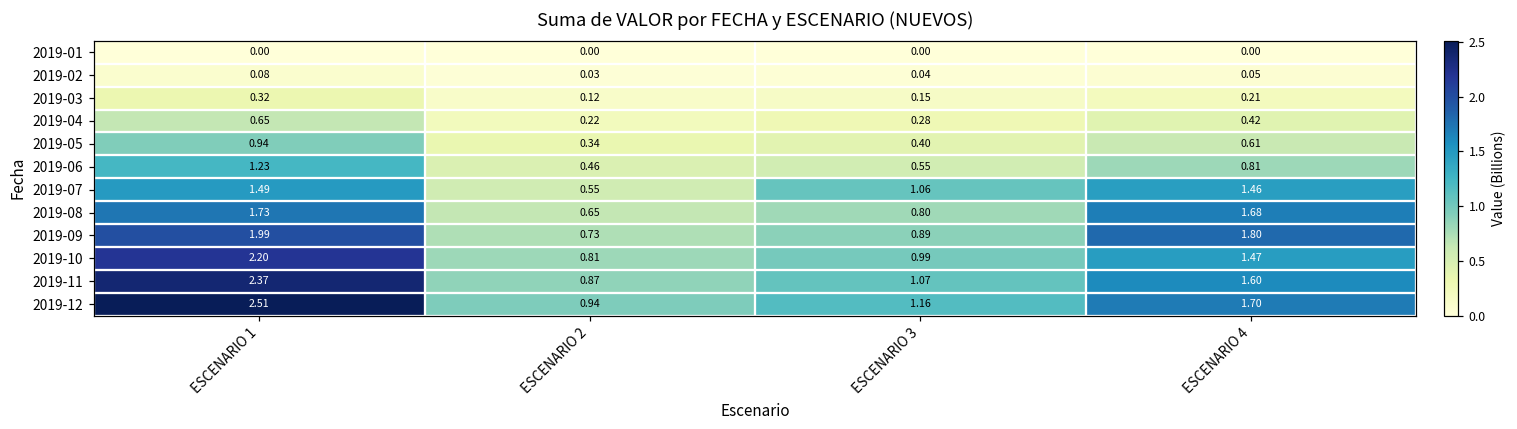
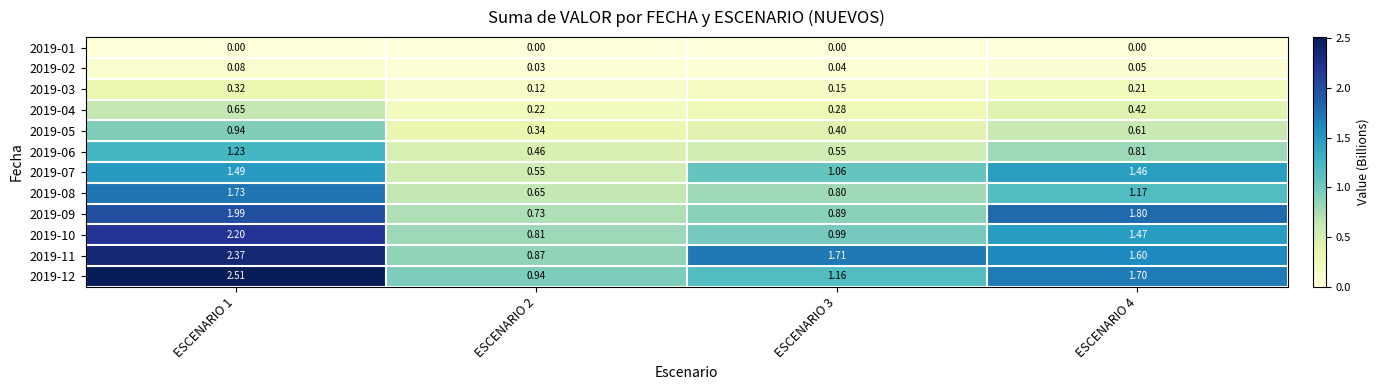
  {
    "2019-01": {
      "ESCENARIO 1": 0.00,
      "ESCENARIO 2": 0.00,
      "ESCENARIO 3": 0.00,
      "ESCENARIO 4": 0.00
    },
    "2019-02": {
      "ESCENARIO 1": 0.08,
      "ESCENARIO 2": 0.03,
      "ESCENARIO 3": 0.04,
      "ESCENARIO 4": 0.05
    },
    "2019-03": {
      "ESCENARIO 1": 0.32,
      "ESCENARIO 2": 0.12,
      "ESCENARIO 3": 0.15,
      "ESCENARIO 4": 0.21
    },
    "2019-04": {
      "ESCENARIO 1": 0.65,
      "ESCENARIO 2": 0.22,
      "ESCENARIO 3": 0.28,
      "ESCENARIO 4": 0.42
    },
    "2019-05": {
      "ESCENARIO 1": 0.94,
      "ESCENARIO 2": 0.34,
      "ESCENARIO 3": 0.40,
      "ESCENARIO 4": 0.61
    },
    "2019-06": {
      "ESCENARIO 1": 1.23,
      "ESCENARIO 2": 0.46,
      "ESCENARIO 3": 0.55,
      "ESCENARIO 4": 0.81
    },
    "2019-07": {
      "ESCENARIO 1": 1.49,
      "ESCENARIO 2": 0.55,
      "ESCENARIO 3": 1.06,
      "ESCENARIO 4": 1.46
    },
    "2019-08": {
      "ESCENARIO 1": 1.73,
      "ESCENARIO 2": 0.65,
      "ESCENARIO 3": 0.80,
-     "ESCENARIO 4": 1.68
+     "ESCENARIO 4": 1.17
    },
    "2019-09": {
      "ESCENARIO 1": 1.99,
      "ESCENARIO 2": 0.73,
      "ESCENARIO 3": 0.89,
      "ESCENARIO 4": 1.80
    },
    "2019-10": {
      "ESCENARIO 1": 2.20,
      "ESCENARIO 2": 0.81,
      "ESCENARIO 3": 0.99,
      "ESCENARIO 4": 1.47
    },
    "2019-11": {
      "ESCENARIO 1": 2.37,
      "ESCENARIO 2": 0.87,
-     "ESCENARIO 3": 1.07,
+     "ESCENARIO 3": 1.71,
      "ESCENARIO 4": 1.60
    },
    "2019-12": {
      "ESCENARIO 1": 2.51,
      "ESCENARIO 2": 0.94,
      "ESCENARIO 3": 1.16,
      "ESCENARIO 4": 1.70
    }
  }
